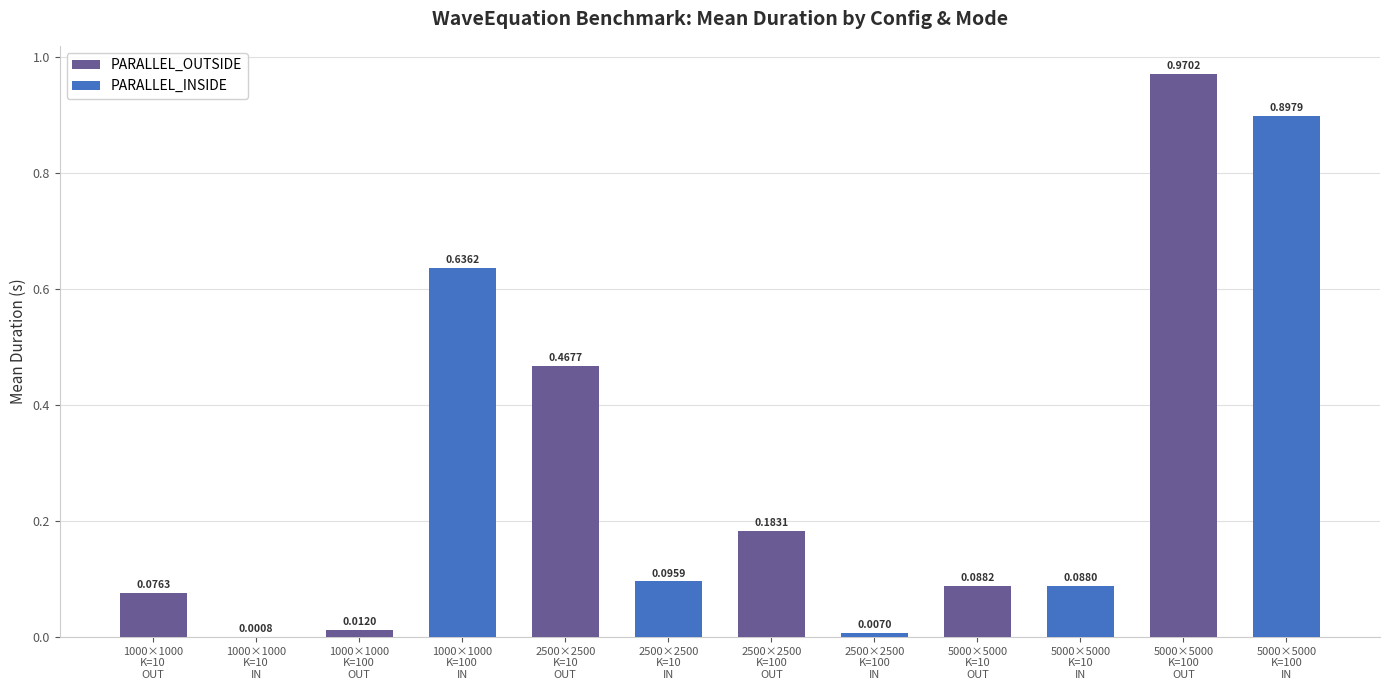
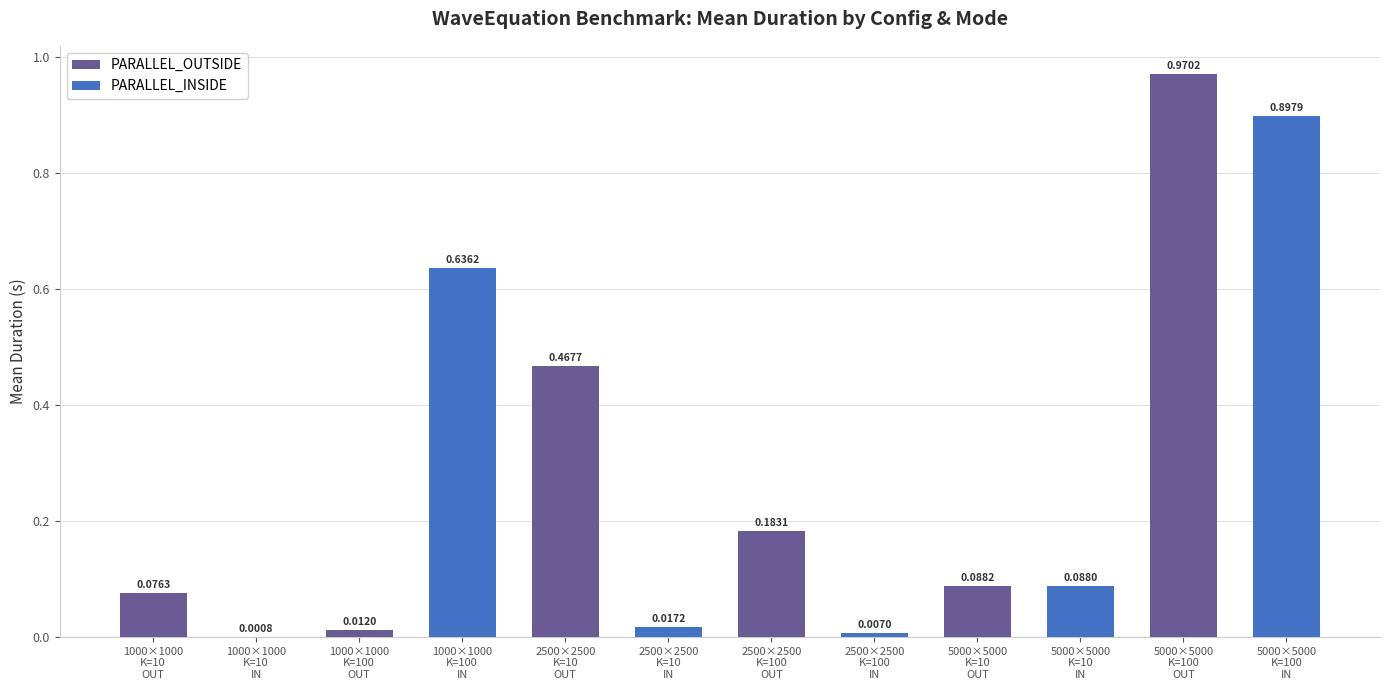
  {
    "1000×1000 K=10 OUT": 0.0763,
    "1000×1000 K=10 IN": 0.0008,
    "1000×1000 K=100 OUT": 0.0120,
    "1000×1000 K=100 IN": 0.6362,
    "2500×2500 K=10 OUT": 0.4677,
-   "2500×2500 K=10 IN": 0.0959,
+   "2500×2500 K=10 IN": 0.0172,
    "2500×2500 K=100 OUT": 0.1831,
    "2500×2500 K=100 IN": 0.0070,
    "5000×5000 K=10 OUT": 0.0882,
    "5000×5000 K=10 IN": 0.0880,
    "5000×5000 K=100 OUT": 0.9702,
    "5000×5000 K=100 IN": 0.8979
  }
